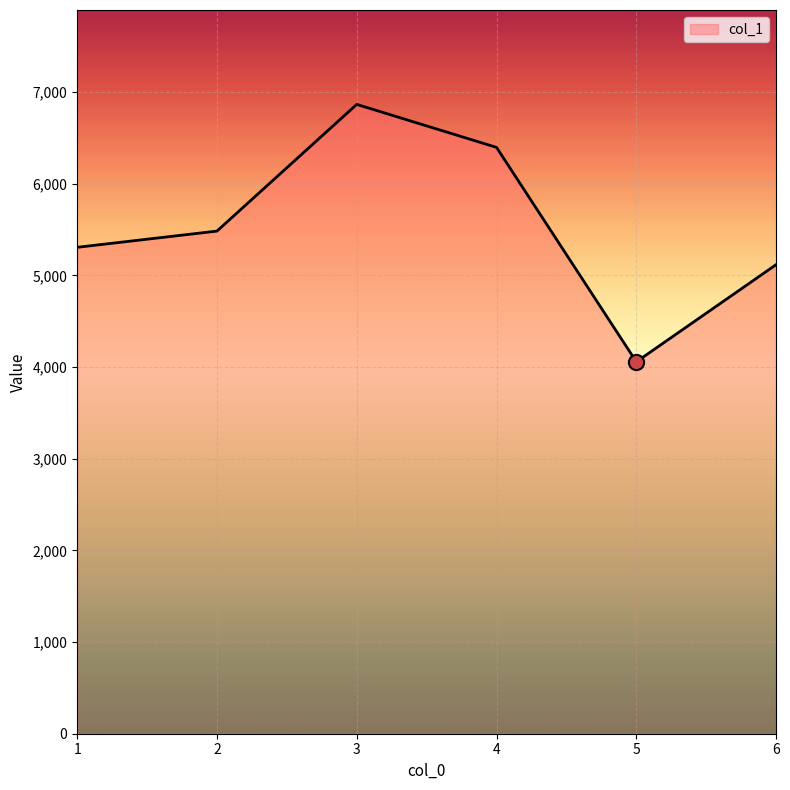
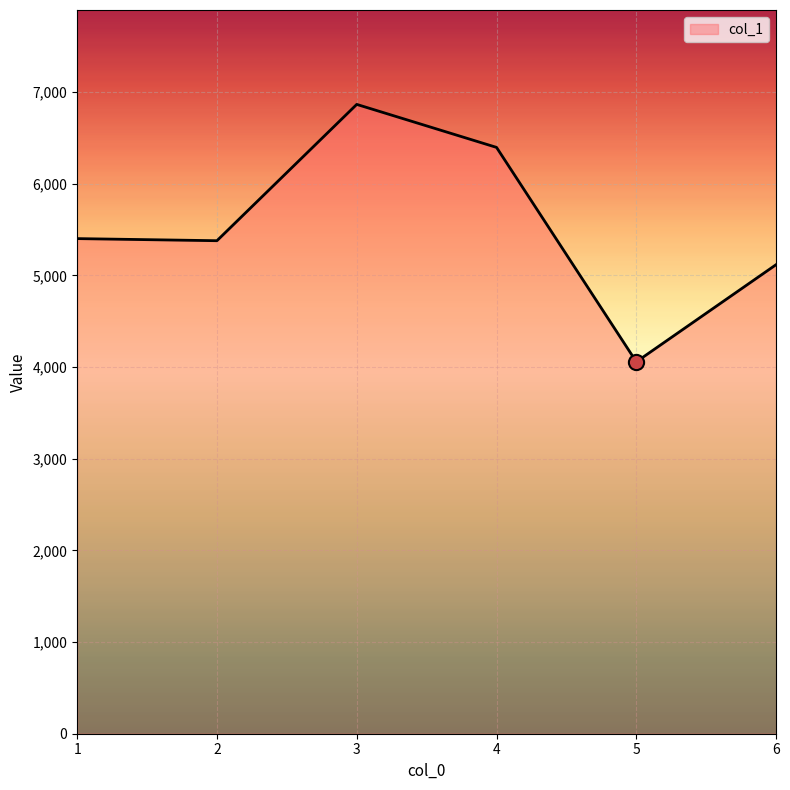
  {
    "col_1": {
-     "1": "5,300",
-     "2": "5,500",
+     "1": "5,400",
+     "2": "5,400",
      "3": "6,900",
      "4": "6,400",
      "6": "5,100"
    }
  }
